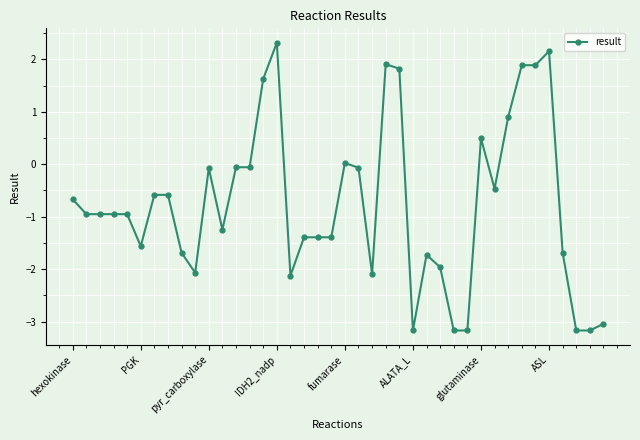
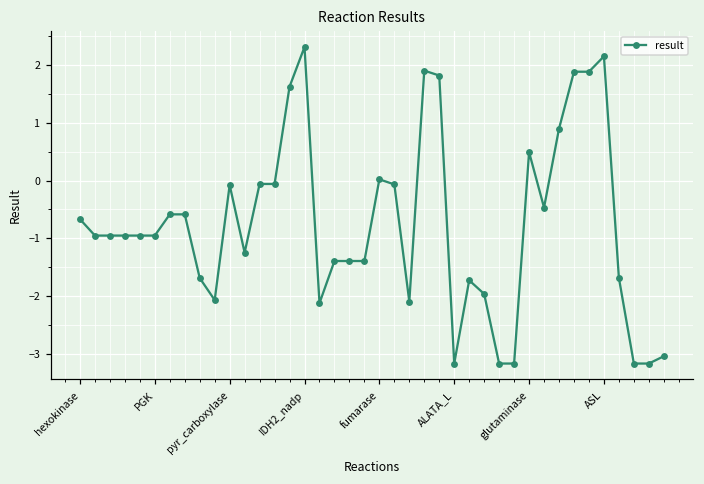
  {
    "hexokinase": -0.7,
-   "PGK": -1.6,
+   "PGK": -1.0,
    "pyr_carboxylase": -0.1,
    "IDH2_nadp": 2.3,
    "fumarase": 0.0,
    "ALATA_L": -3.2,
    "glutaminase": 0.5,
    "ASL": 2.2
  }
